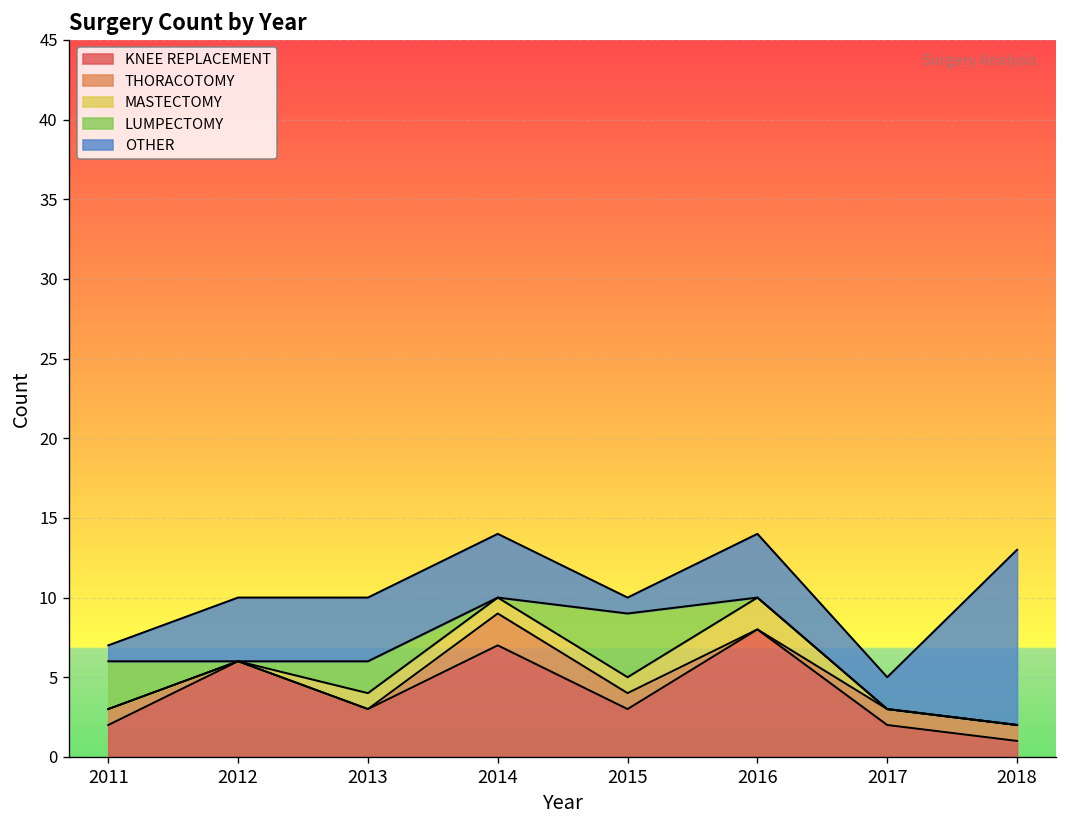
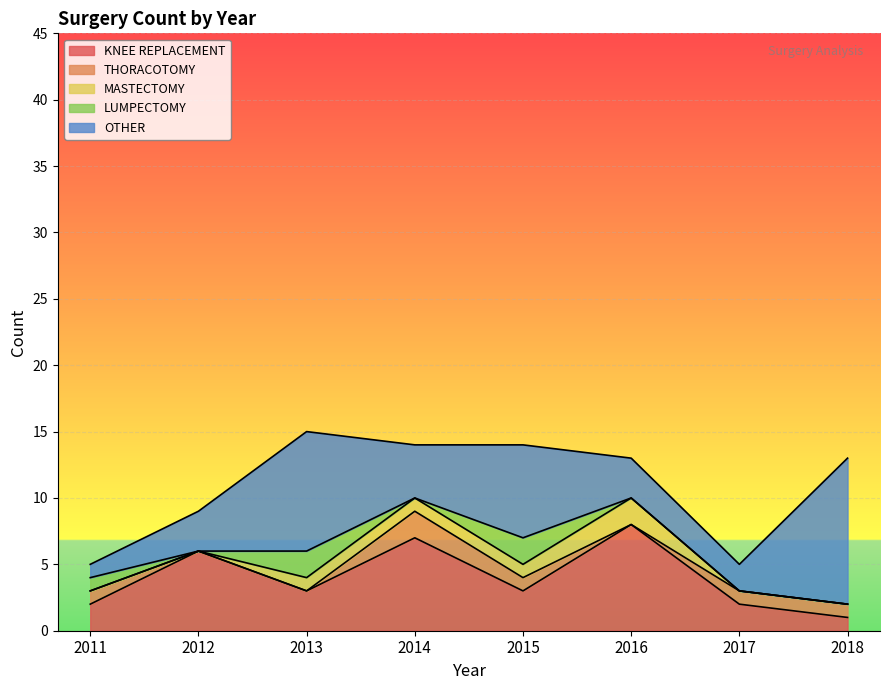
  {
    "MASTECTOMY": {
      "2013": 1,
      "2015": 1
    },
    "LUMPECTOMY": {
-     "2011": 3,
+     "2011": 1,
      "2013": 2,
-     "2015": 4
+     "2015": 2
    },
    "OTHER": {
      "2011": 1,
-     "2012": 4,
-     "2013": 4,
+     "2012": 3,
+     "2013": 9,
      "2014": 4,
-     "2015": 1,
-     "2016": 4,
+     "2015": 7,
+     "2016": 3,
      "2017": 2,
      "2018": 11
    }
  }
